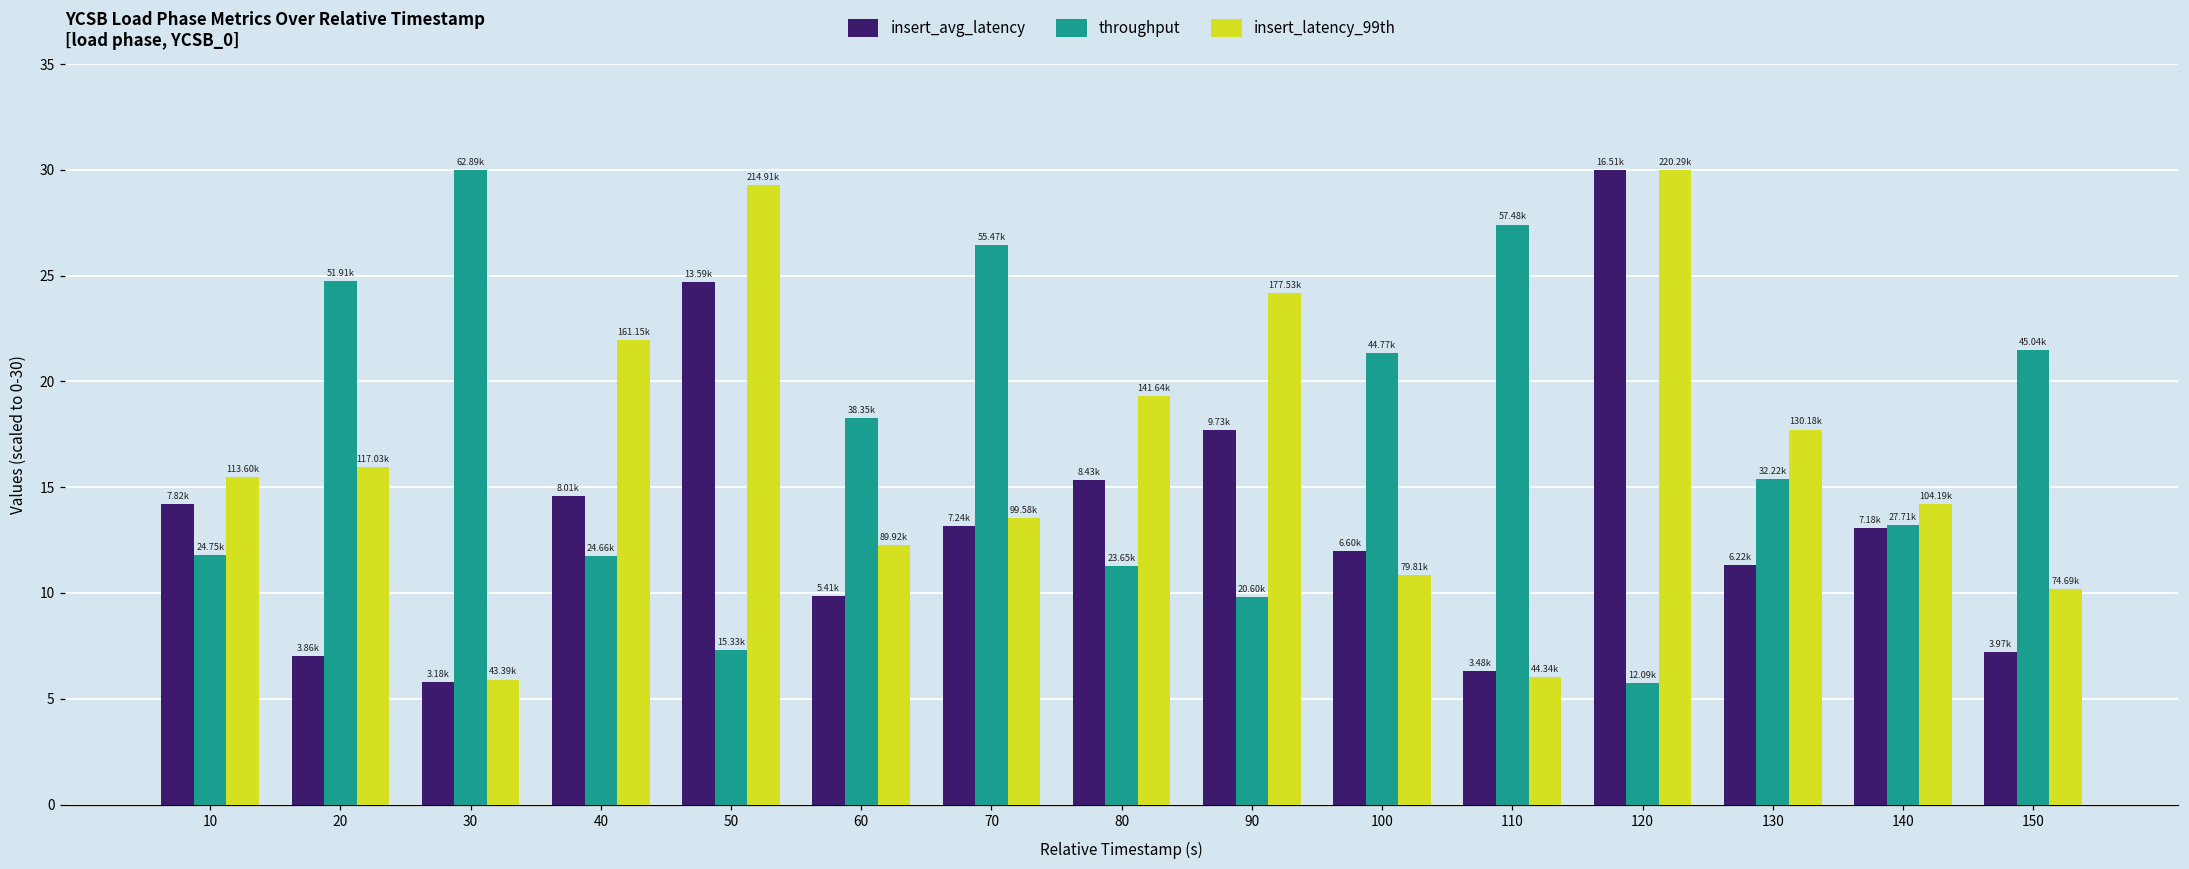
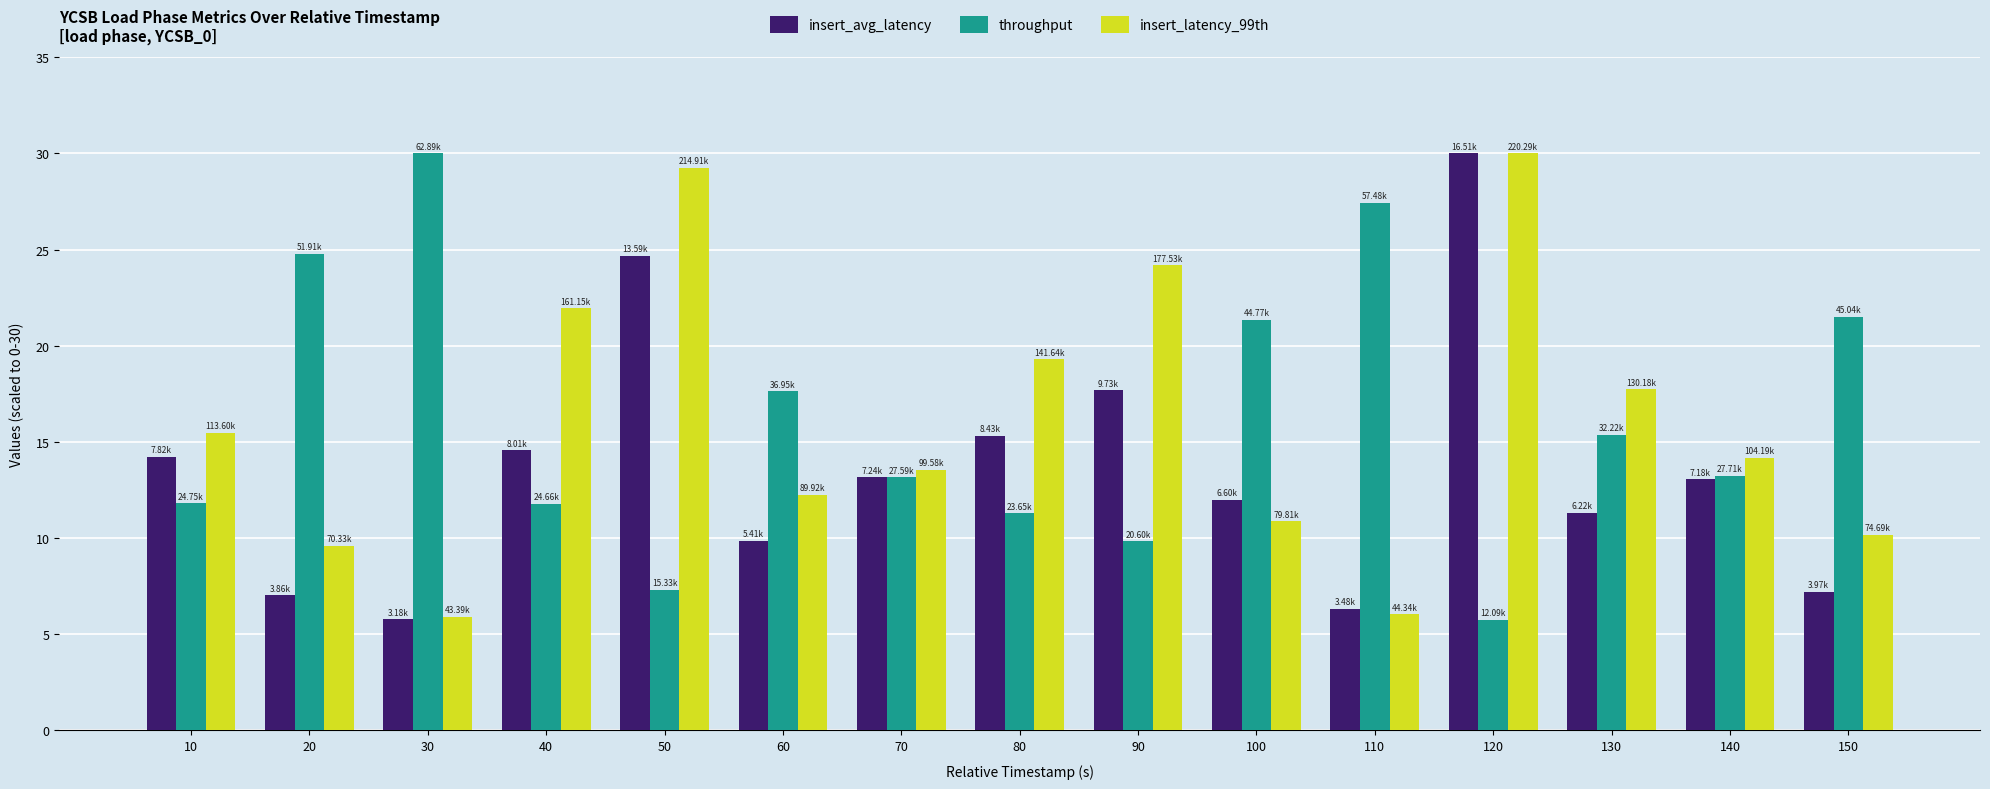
  {
    "throughput": {
-     "60": "38.35k",
-     "70": "55.47k"
+     "60": "36.95k",
+     "70": "27.59k"
    },
    "insert_latency_99th": {
-     "20": "117.03k"
+     "20": "70.33k"
    }
  }
